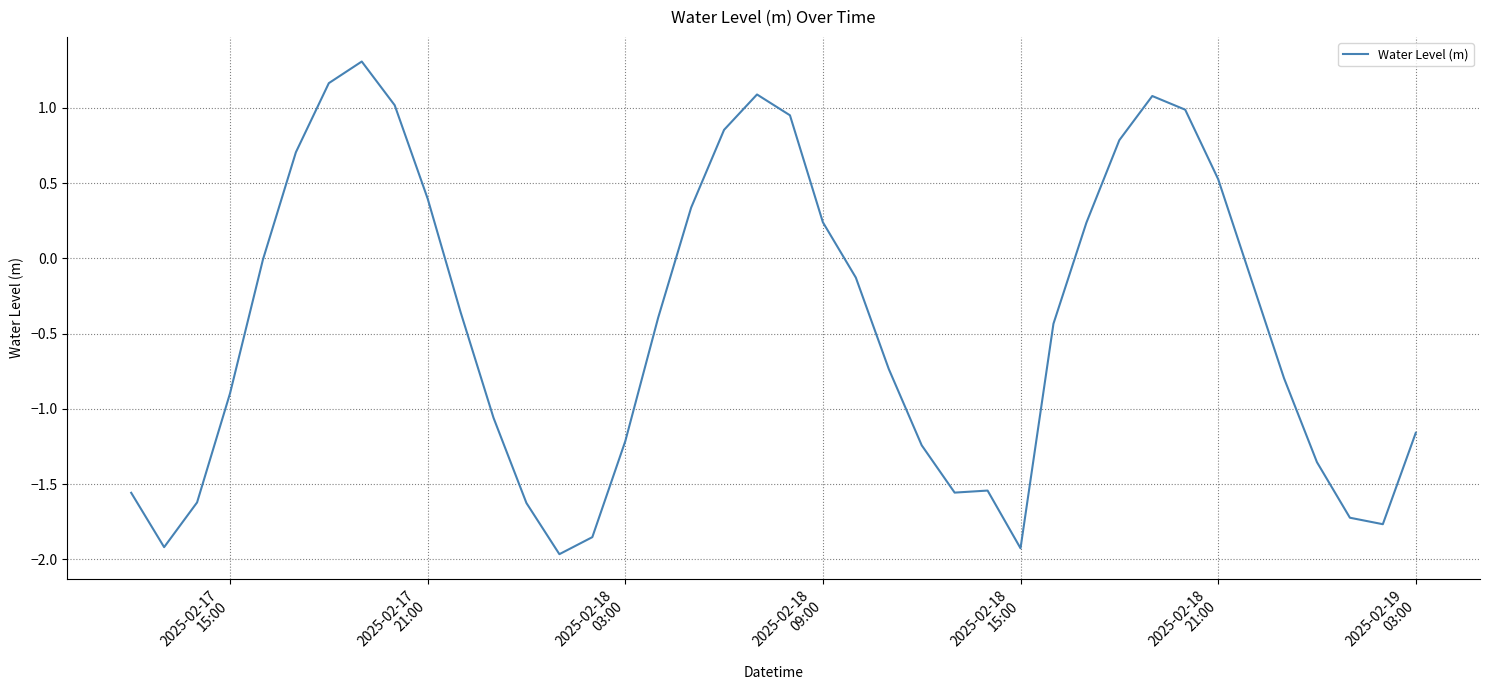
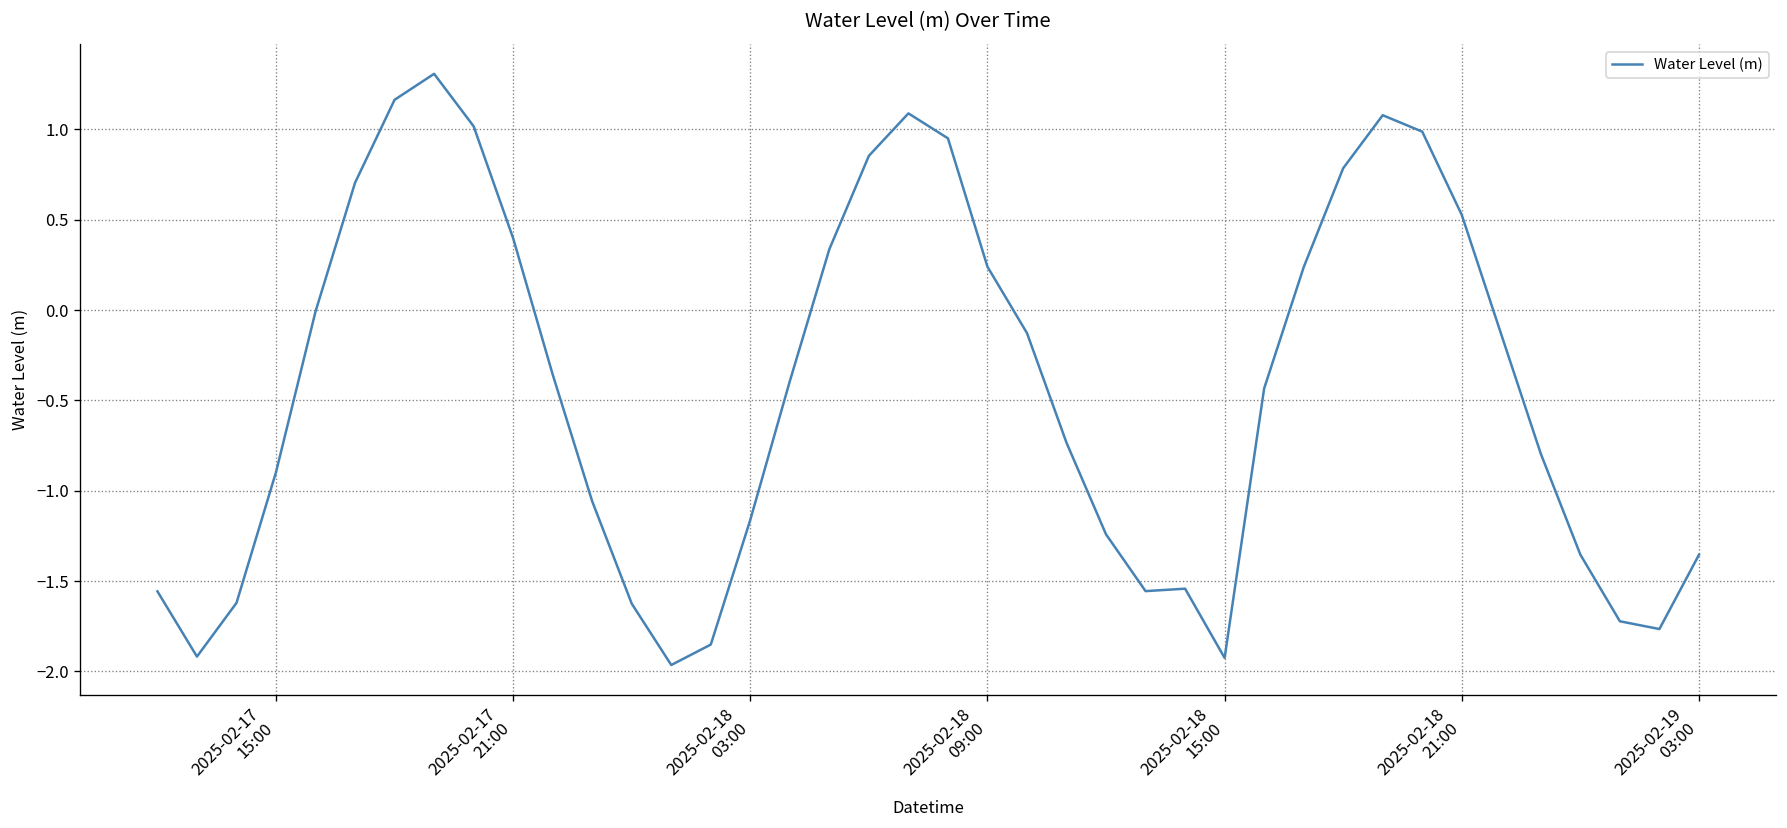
  {
    "2025-02-17 15:00": -0.90,
    "2025-02-17 21:00": 0.40,
-   "2025-02-18 03:00": -1.21,
+   "2025-02-18 03:00": -1.16,
    "2025-02-18 09:00": 0.24,
    "2025-02-18 15:00": -1.93,
    "2025-02-18 21:00": 0.53,
-   "2025-02-19 03:00": -1.16
+   "2025-02-19 03:00": -1.36
  }
